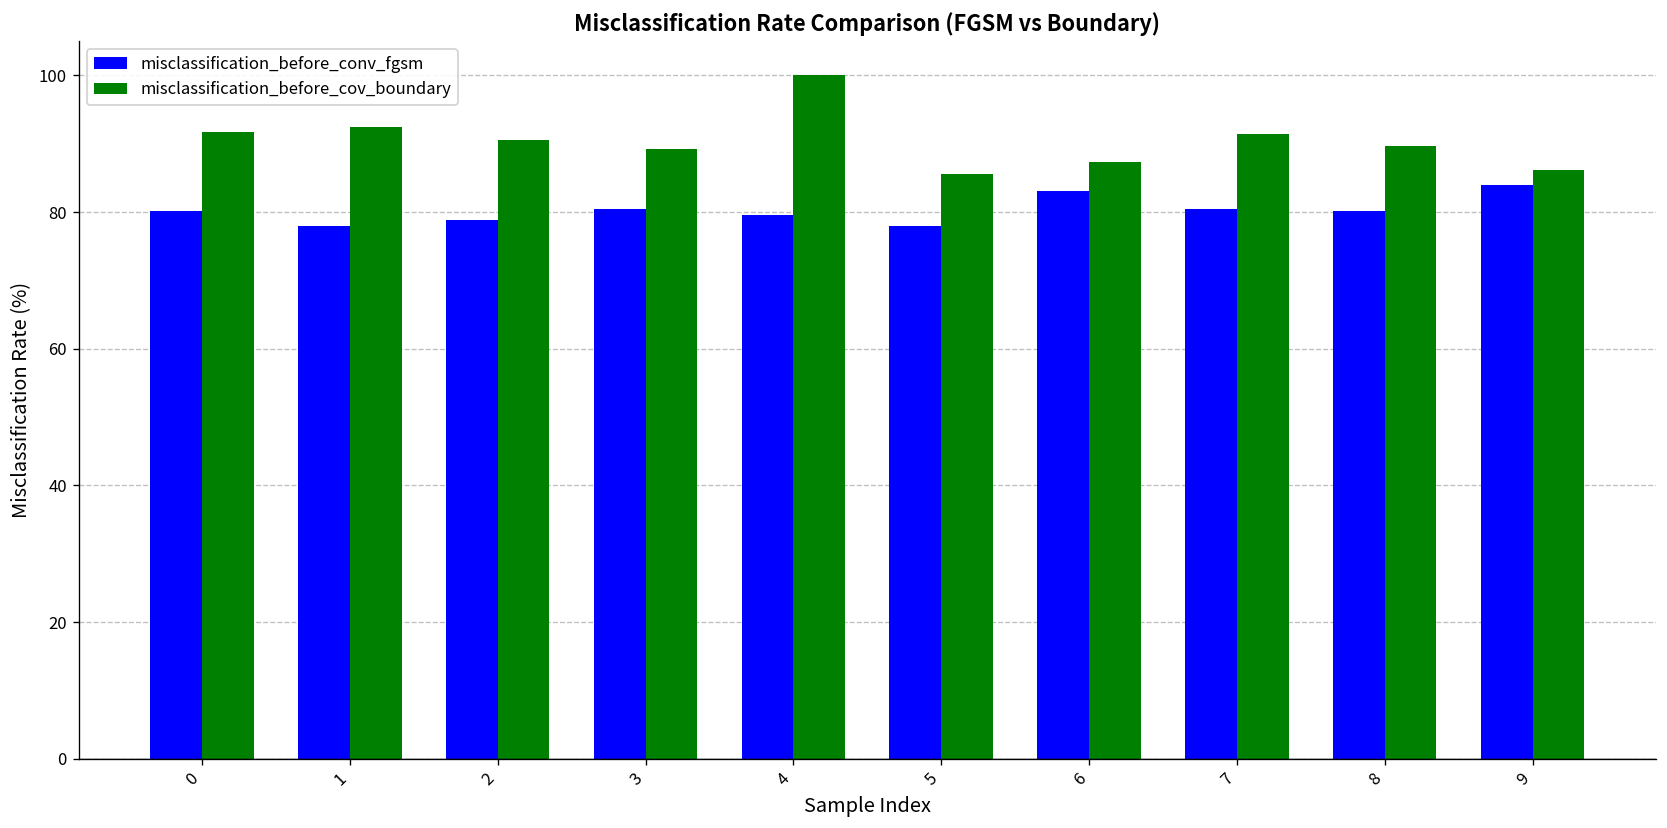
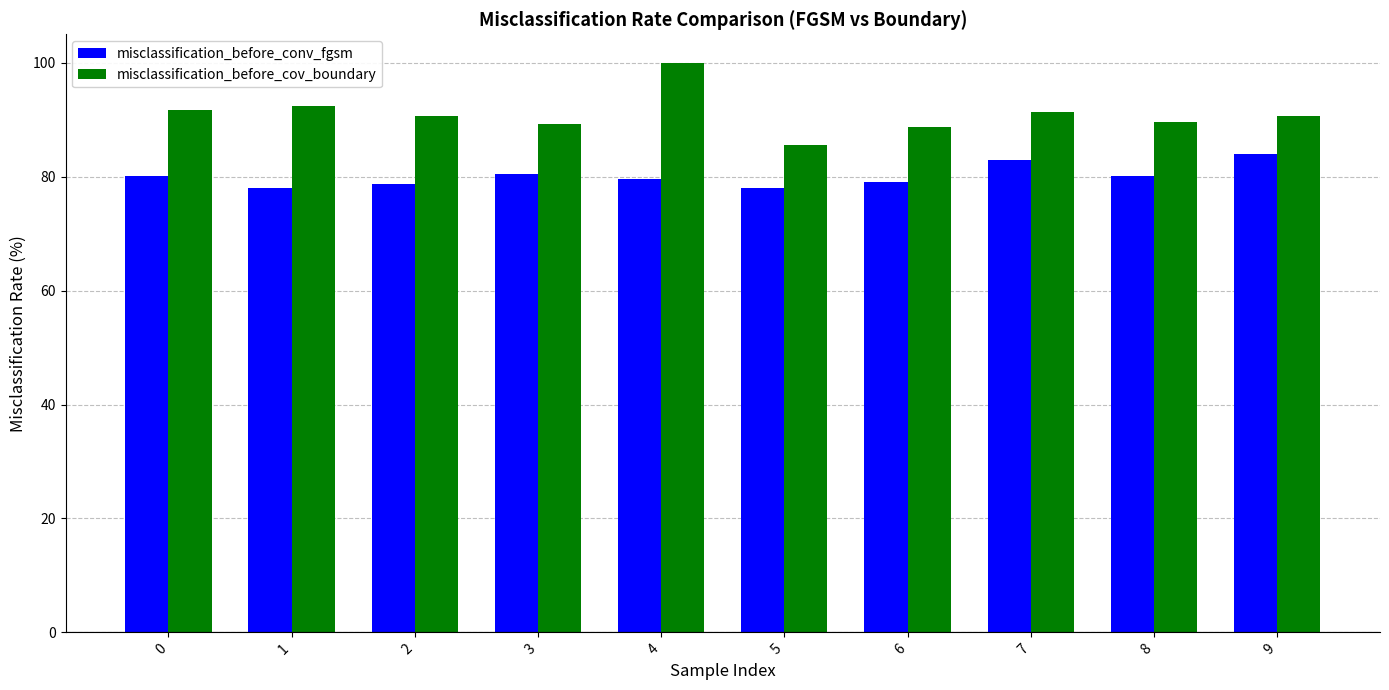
  {
    "misclassification_before_conv_fgsm": {
      "0": 80,
      "1": 78,
      "2": 79,
      "3": 80,
      "4": 80,
      "5": 78,
-     "6": 83,
-     "7": 80,
+     "6": 79,
+     "7": 83,
      "8": 80,
      "9": 84
    },
    "misclassification_before_cov_boundary": {
      "0": 92,
      "1": 92,
      "2": 91,
      "3": 89,
      "4": 100,
      "5": 86,
-     "6": 87,
+     "6": 89,
      "7": 91,
      "8": 90,
-     "9": 86
+     "9": 91
    }
  }
